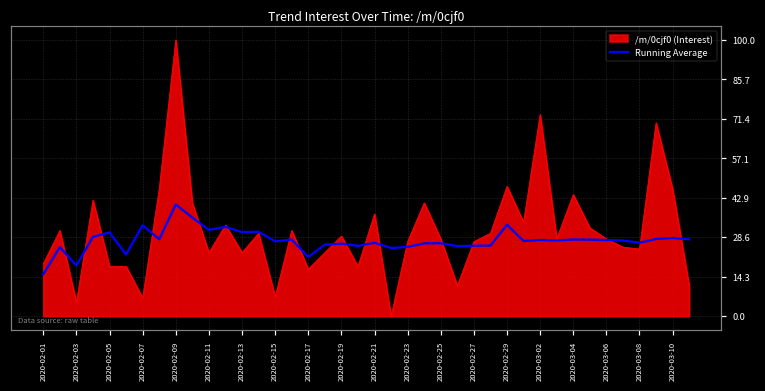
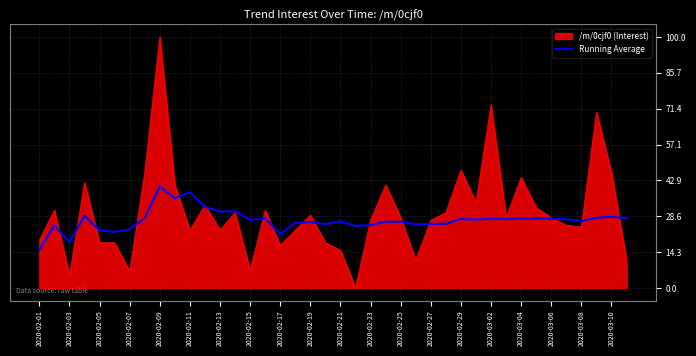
  {
    "/m/0cjf0 (Interest)": {
      "2020-02-01": 19,
      "2020-02-03": 5,
      "2020-02-05": 18,
      "2020-02-07": 7,
      "2020-02-09": 100,
      "2020-02-11": 23,
      "2020-02-13": 23,
      "2020-02-15": 7,
      "2020-02-17": 17,
      "2020-02-19": 29,
-     "2020-02-21": 37,
+     "2020-02-21": 15,
      "2020-02-23": 27,
      "2020-02-25": 28,
      "2020-02-27": 27,
      "2020-02-29": 47,
      "2020-03-02": 73,
      "2020-03-04": 44,
      "2020-03-08": 24,
      "2020-03-10": 46
    },
    "Running Average": {
      "2020-02-01": 15,
      "2020-02-03": 18,
-     "2020-02-05": 30,
-     "2020-02-07": 33,
+     "2020-02-05": 23,
+     "2020-02-07": 23,
      "2020-02-09": 40,
-     "2020-02-11": 31,
+     "2020-02-11": 38,
      "2020-02-13": 30,
      "2020-02-15": 27,
      "2020-02-17": 21,
      "2020-02-19": 26,
      "2020-02-21": 27,
      "2020-02-23": 25,
      "2020-02-25": 26,
      "2020-02-27": 26,
-     "2020-02-29": 33,
+     "2020-02-29": 27,
      "2020-03-02": 28,
      "2020-03-04": 28,
      "2020-03-08": 27,
      "2020-03-10": 28
    }
  }
